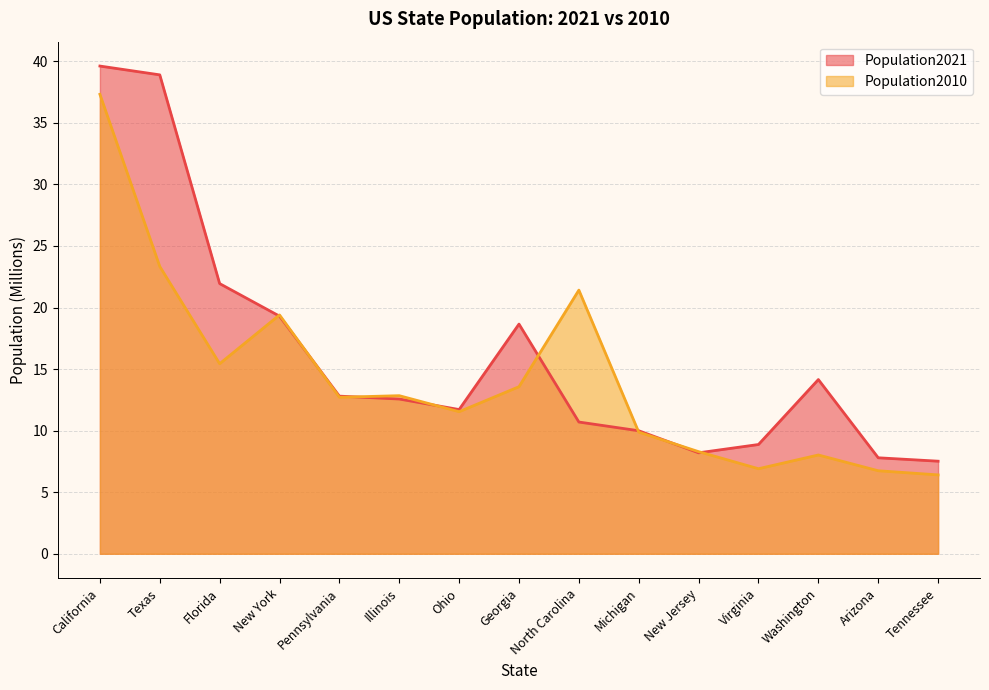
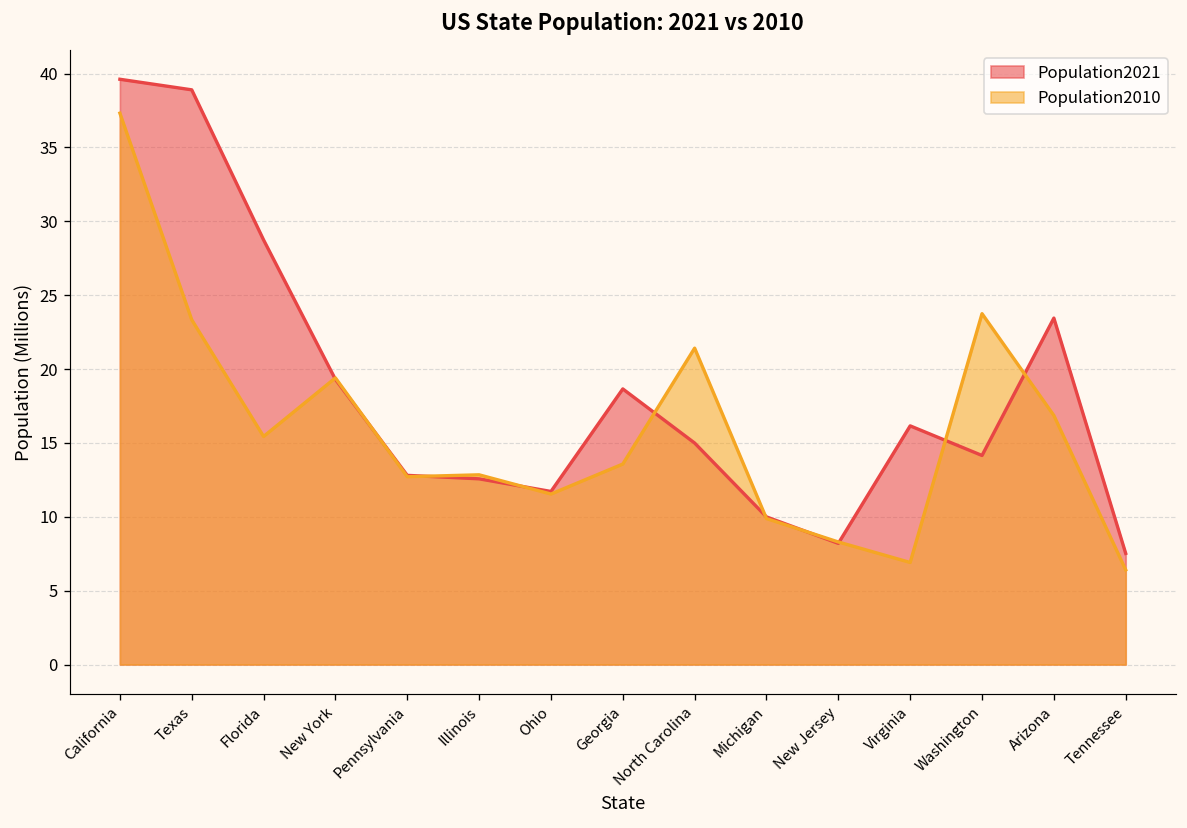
  {
    "Population2021": {
      "California": 39.6,
      "Texas": 38.9,
-     "Florida": 21.9,
+     "Florida": 28.7,
      "Illinois": 12.6,
      "Georgia": 18.7,
-     "North Carolina": 10.7,
-     "Virginia": 8.9,
+     "North Carolina": 15.0,
+     "Virginia": 16.2,
      "Washington": 14.1,
-     "Arizona": 7.8,
+     "Arizona": 23.4,
      "Tennessee": 7.5
    },
    "Population2010": {
      "California": 37.3,
      "Texas": 23.3,
      "Florida": 15.4,
      "Illinois": 12.8,
      "Georgia": 13.6,
      "North Carolina": 21.4,
      "Virginia": 6.9,
-     "Washington": 8.0,
-     "Arizona": 6.7,
+     "Washington": 23.7,
+     "Arizona": 16.9,
      "Tennessee": 6.4
    }
  }
